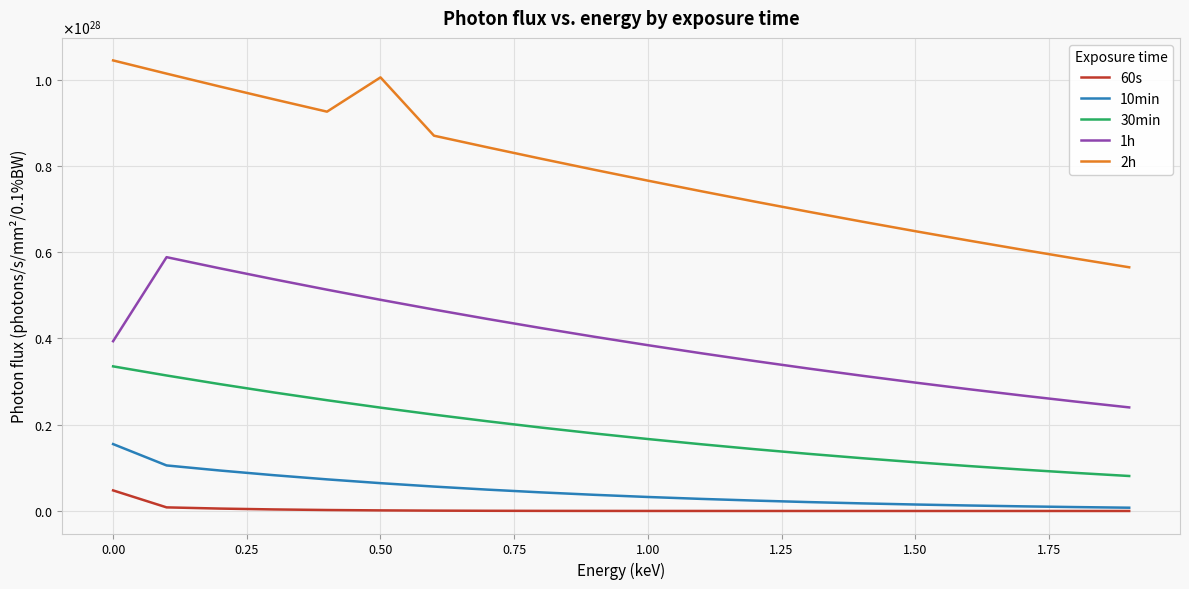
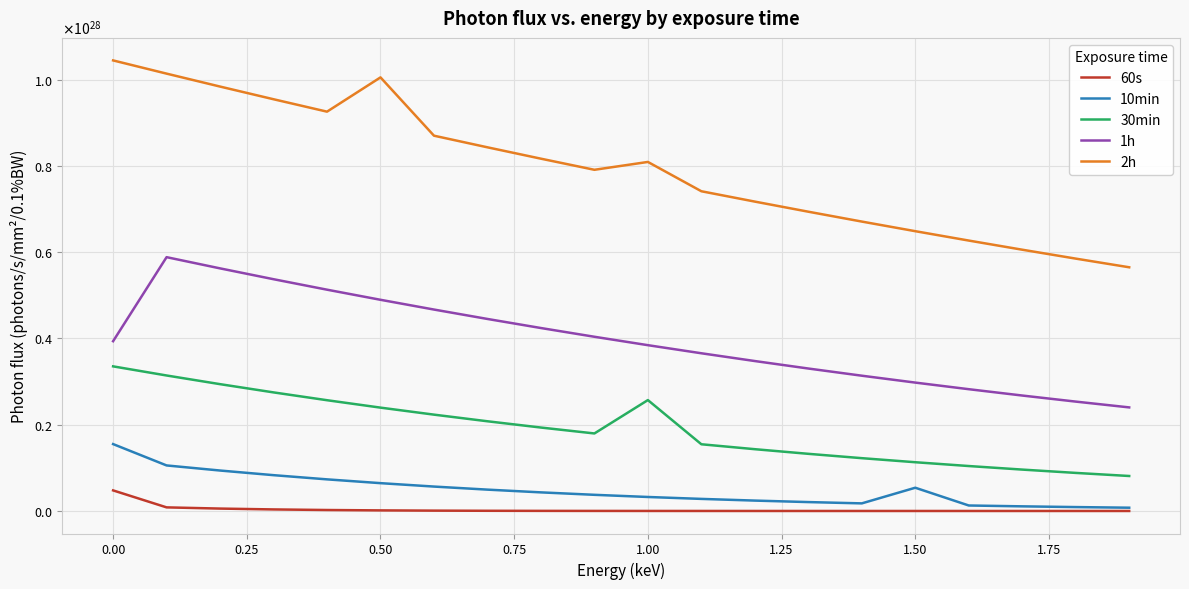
  {
    "60s": {
      "0.00": 500000000000000000000000000,
      "0.50": 0,
      "1.00": 0,
      "1.50": 0
    },
    "10min": {
      "0.00": 1600000000000000000000000000,
      "0.50": 600000000000000000000000000,
      "1.00": 300000000000000000000000000,
-     "1.50": 100000000000000000000000000
+     "1.50": 500000000000000000000000000
    },
    "30min": {
      "0.00": 3400000000000000000000000000,
      "0.50": 2400000000000000000000000000,
-     "1.00": 1700000000000000000000000000,
+     "1.00": 2600000000000000000000000000,
      "1.50": 1100000000000000000000000000
    },
    "1h": {
      "0.00": 3900000000000000000000000000,
      "0.50": 4900000000000000000000000000,
      "1.00": 3800000000000000000000000000,
      "1.50": 3000000000000000000000000000
    },
    "2h": {
      "0.00": 10400000000000000000000000000,
      "0.50": 10100000000000000000000000000,
-     "1.00": 7700000000000000000000000000,
+     "1.00": 8100000000000000000000000000,
      "1.50": 6500000000000000000000000000
    }
  }
